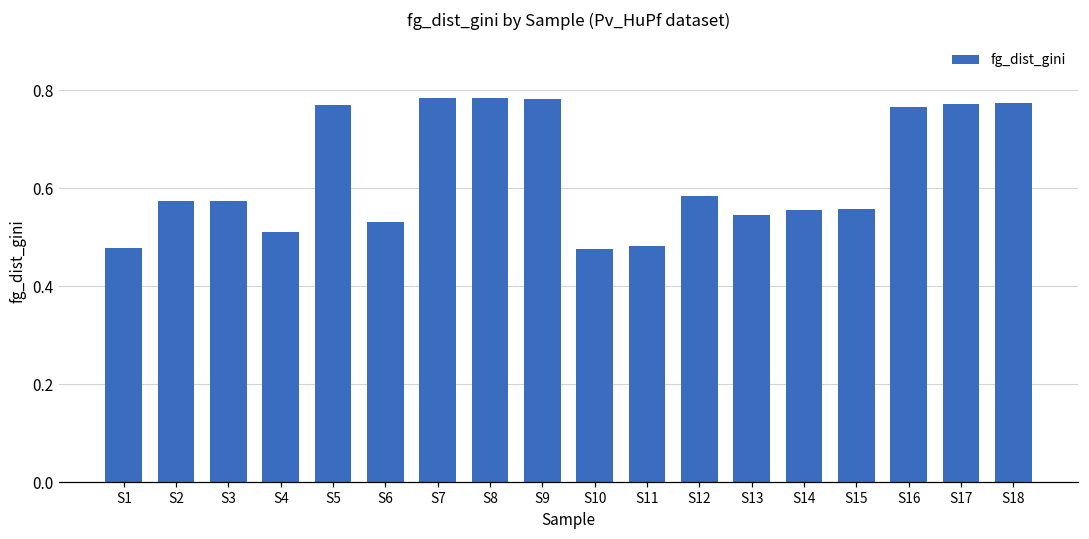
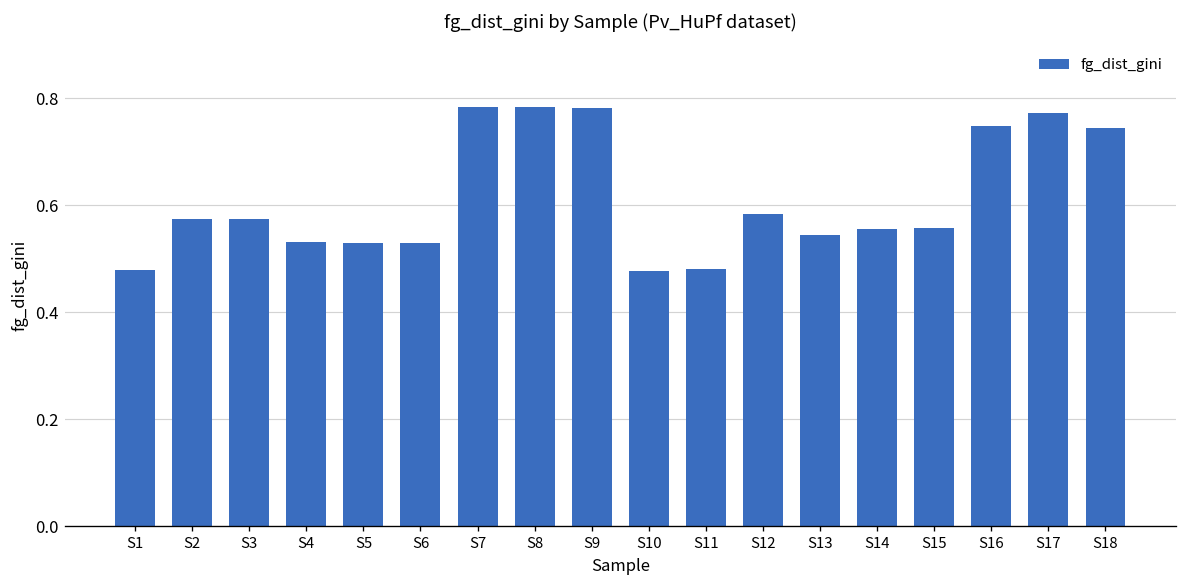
  {
    "S1": 0.48,
    "S2": 0.57,
    "S3": 0.57,
-   "S4": 0.51,
-   "S5": 0.77,
+   "S4": 0.53,
+   "S5": 0.53,
    "S6": 0.53,
    "S7": 0.78,
    "S8": 0.78,
    "S9": 0.78,
    "S10": 0.48,
    "S11": 0.48,
    "S12": 0.58,
    "S13": 0.54,
    "S14": 0.56,
    "S15": 0.56,
-   "S16": 0.77,
+   "S16": 0.75,
    "S17": 0.77,
-   "S18": 0.77
+   "S18": 0.74
  }
